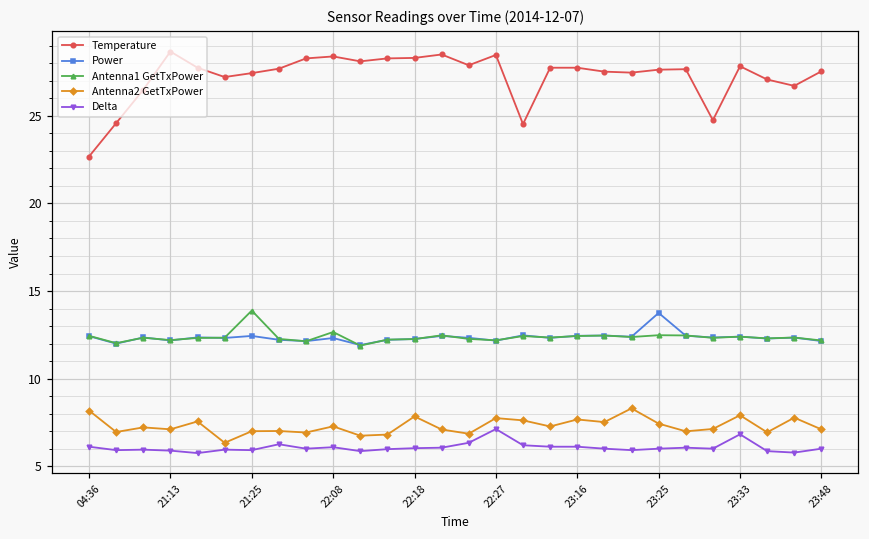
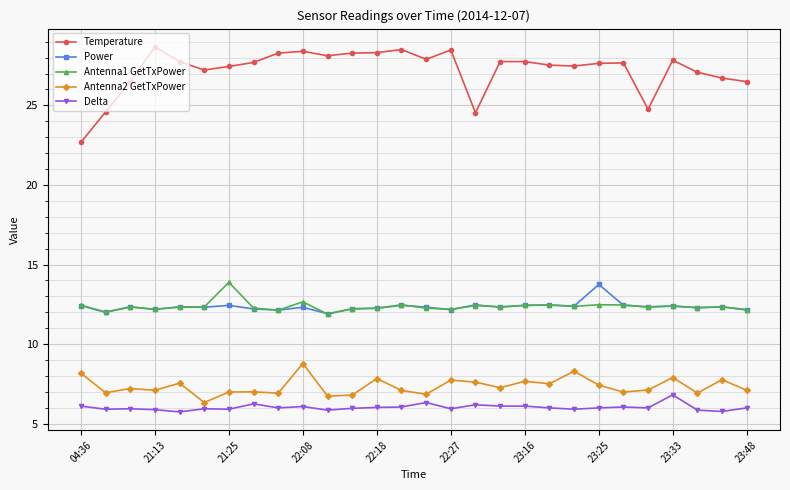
  {
    "Temperature": {
      "04:36": 22.7,
      "21:25": 27.4,
      "22:08": 28.4,
      "22:18": 28.3,
      "22:27": 28.5,
      "23:16": 27.8,
      "23:25": 27.6,
      "23:33": 27.8,
-     "23:48": 27.5
+     "23:48": 26.5
    },
    "Power": {
      "21:25": 12.4,
      "22:08": 12.3,
      "23:25": 13.7
    },
    "Antenna1 GetTxPower": {
      "21:25": 13.9,
      "22:08": 12.7,
      "23:25": 12.5
    },
    "Antenna2 GetTxPower": {
      "04:36": 8.2,
      "21:13": 7.1,
      "21:25": 7.0,
-     "22:08": 7.3,
+     "22:08": 8.8,
      "22:18": 7.8,
      "22:27": 7.7,
      "23:16": 7.7,
      "23:25": 7.4,
      "23:33": 7.9,
      "23:48": 7.1
    },
    "Delta": {
      "04:36": 6.1,
      "21:13": 5.9,
      "21:25": 5.9,
      "22:08": 6.1,
      "22:18": 6.0,
-     "22:27": 7.1,
+     "22:27": 5.9,
      "23:16": 6.1,
      "23:25": 6.0,
      "23:33": 6.8,
      "23:48": 6.0
    }
  }
